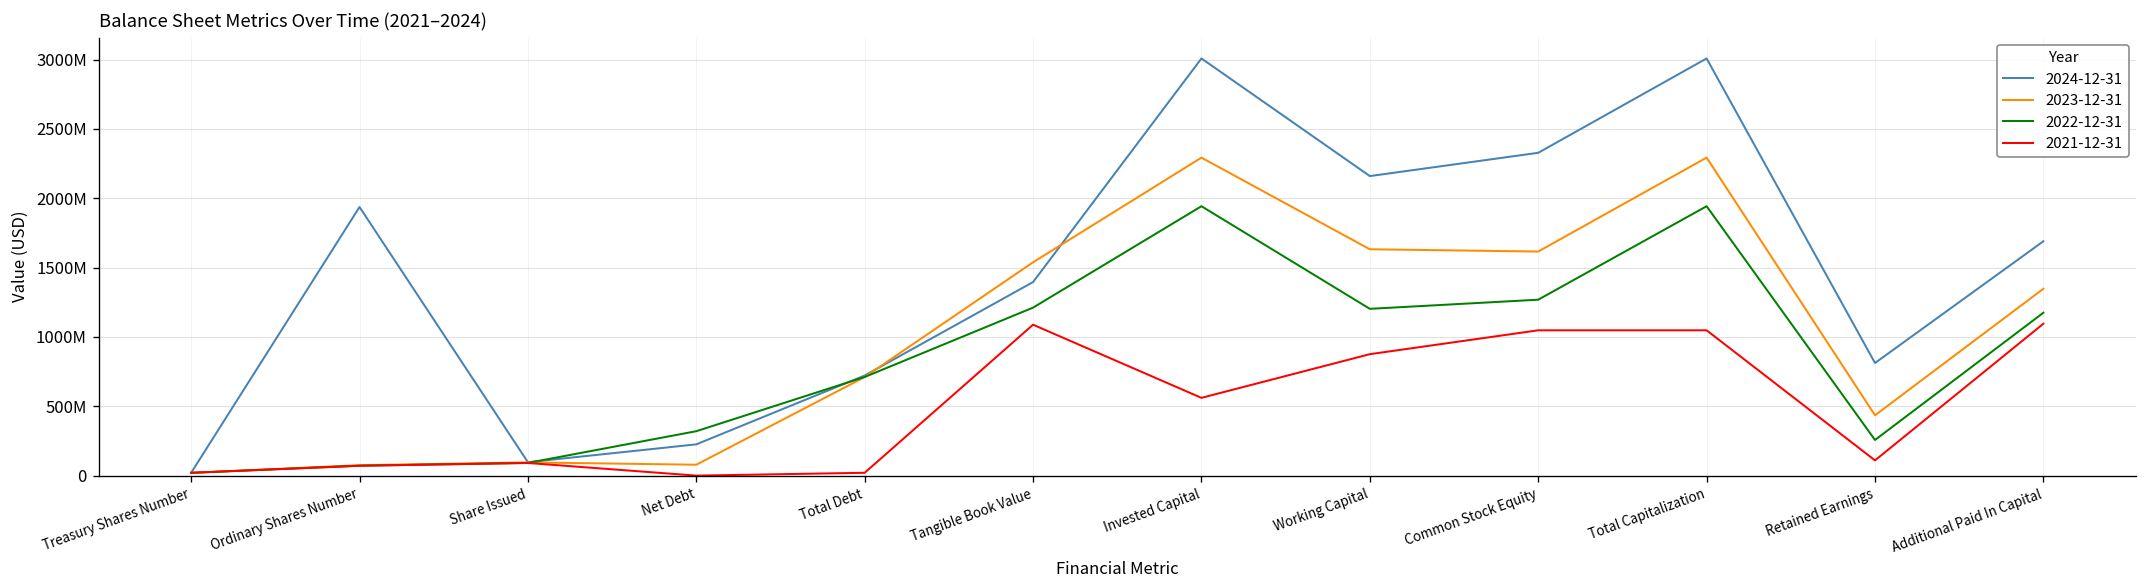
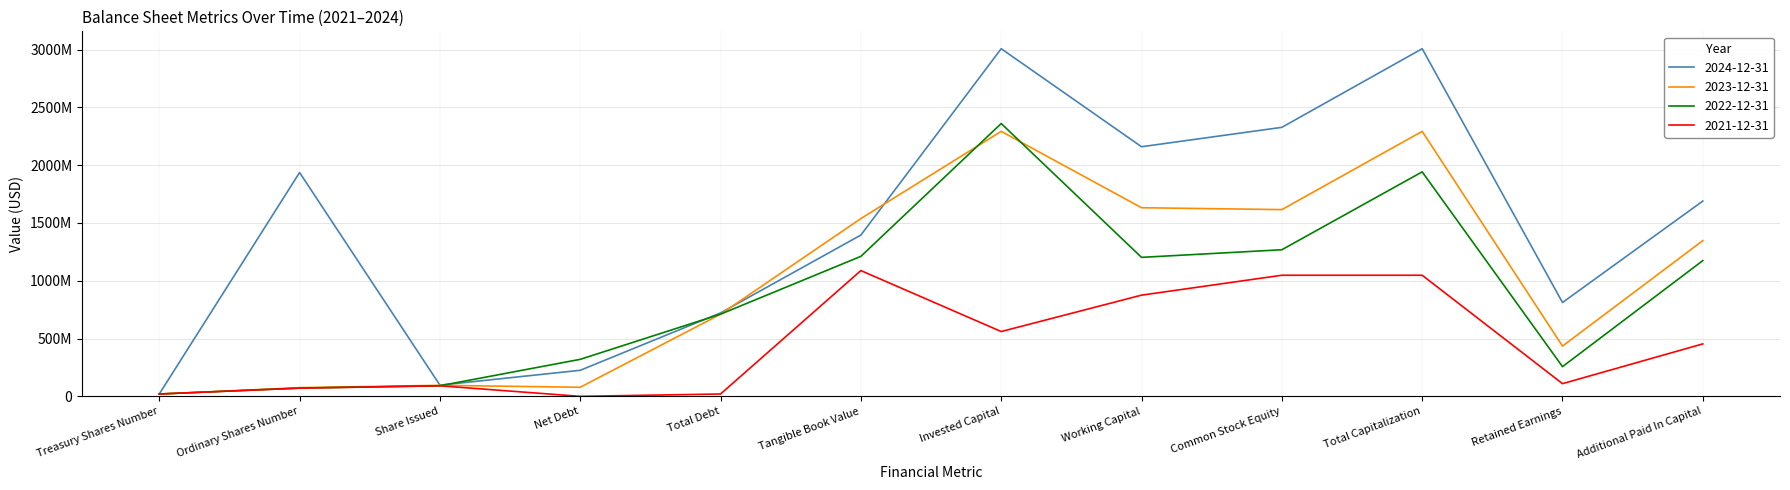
  {
    "2024-12-31": {
      "Ordinary Shares Number": 1940000000,
      "Net Debt": 230000000,
      "Tangible Book Value": 1400000000,
      "Invested Capital": 3010000000,
      "Working Capital": 2160000000,
      "Common Stock Equity": 2330000000,
      "Total Capitalization": 3010000000,
      "Retained Earnings": 810000000,
      "Additional Paid In Capital": 1690000000
    },
    "2023-12-31": {
      "Net Debt": 80000000,
      "Tangible Book Value": 1540000000,
      "Invested Capital": 2290000000,
      "Working Capital": 1630000000,
      "Common Stock Equity": 1620000000,
      "Total Capitalization": 2290000000,
      "Retained Earnings": 430000000,
      "Additional Paid In Capital": 1350000000
    },
    "2022-12-31": {
      "Net Debt": 320000000,
      "Tangible Book Value": 1210000000,
-     "Invested Capital": 1940000000,
+     "Invested Capital": 2360000000,
      "Working Capital": 1200000000,
      "Common Stock Equity": 1270000000,
      "Total Capitalization": 1940000000,
      "Retained Earnings": 260000000,
      "Additional Paid In Capital": 1170000000
    },
    "2021-12-31": {
      "Net Debt": 0,
      "Total Debt": 20000000,
      "Tangible Book Value": 1090000000,
      "Invested Capital": 560000000,
      "Working Capital": 880000000,
      "Common Stock Equity": 1050000000,
      "Total Capitalization": 1050000000,
      "Retained Earnings": 110000000,
-     "Additional Paid In Capital": 1100000000
+     "Additional Paid In Capital": 450000000
    }
  }
